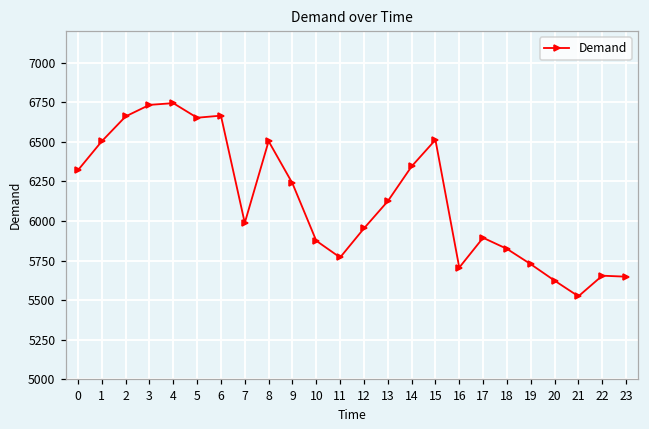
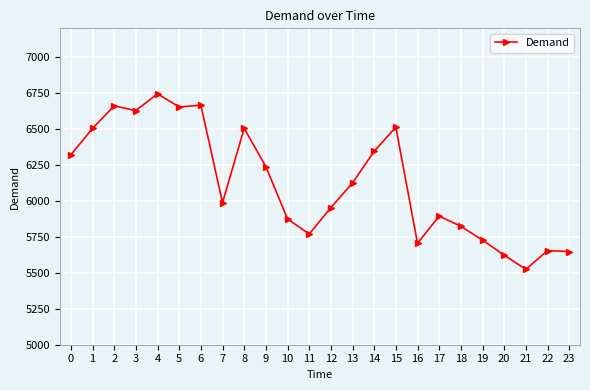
  {
    "0": 6320,
    "1": 6500,
    "2": 6660,
-   "3": 6730,
+   "3": 6630,
    "4": 6750,
    "5": 6650,
    "6": 6670,
    "7": 5990,
    "8": 6500,
    "9": 6240,
    "10": 5880,
    "11": 5770,
    "12": 5950,
    "13": 6130,
    "14": 6350,
    "15": 6510,
    "16": 5710,
    "17": 5890,
    "18": 5820,
    "19": 5730,
    "20": 5620,
    "21": 5520,
    "22": 5650,
    "23": 5650
  }
